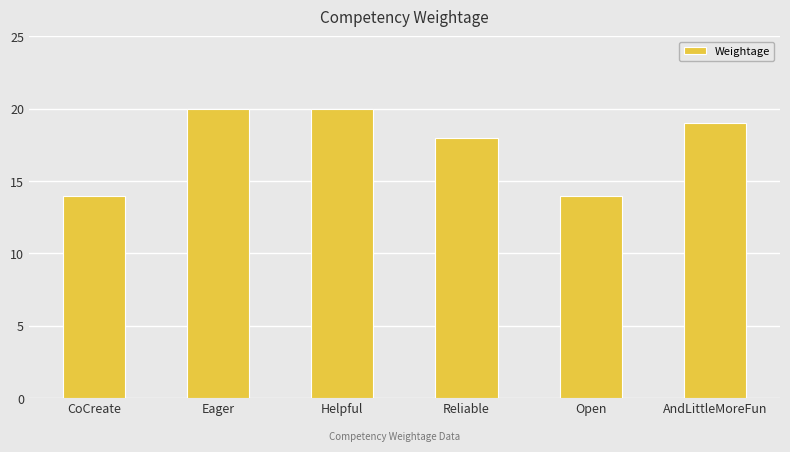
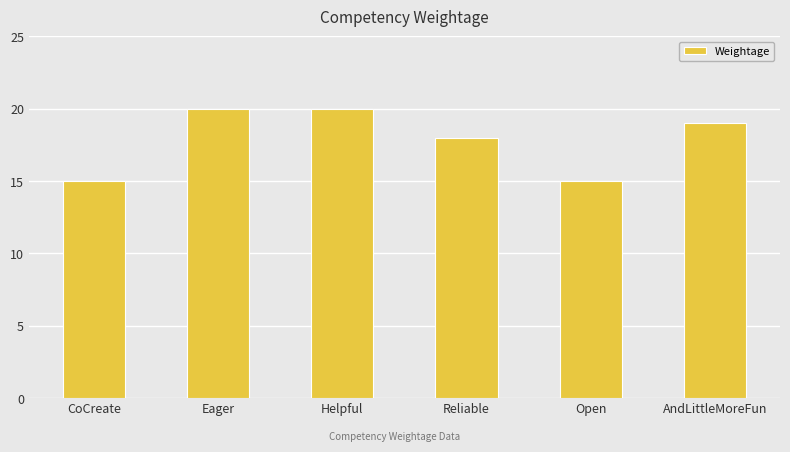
  {
-   "CoCreate": 14,
+   "CoCreate": 15,
    "Eager": 20,
    "Helpful": 20,
    "Reliable": 18,
-   "Open": 14,
+   "Open": 15,
    "AndLittleMoreFun": 19
  }
